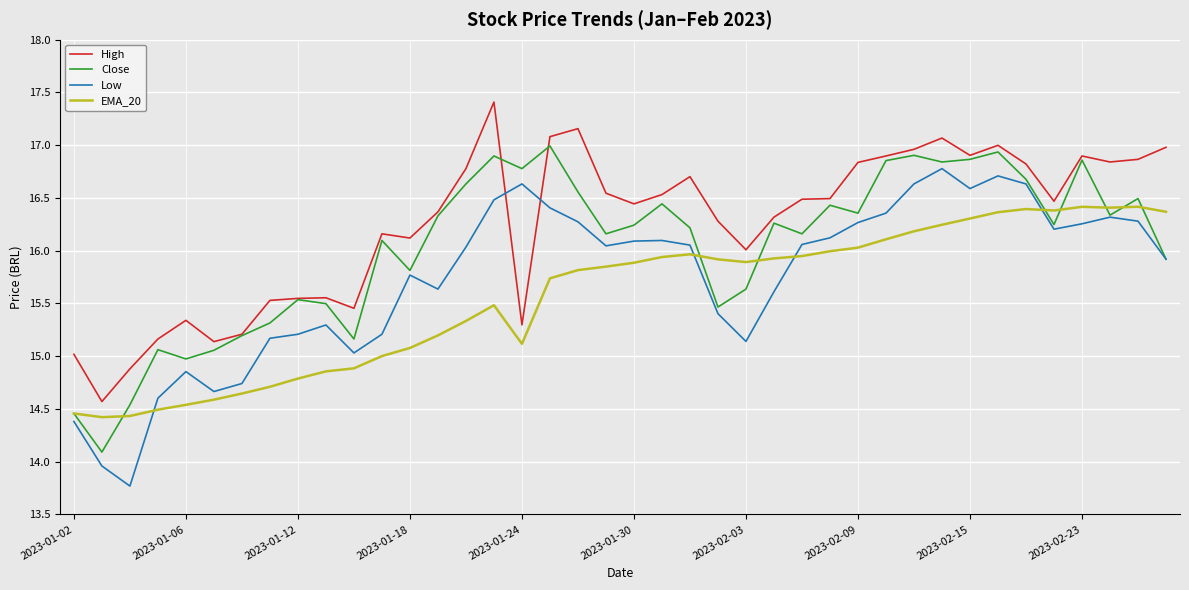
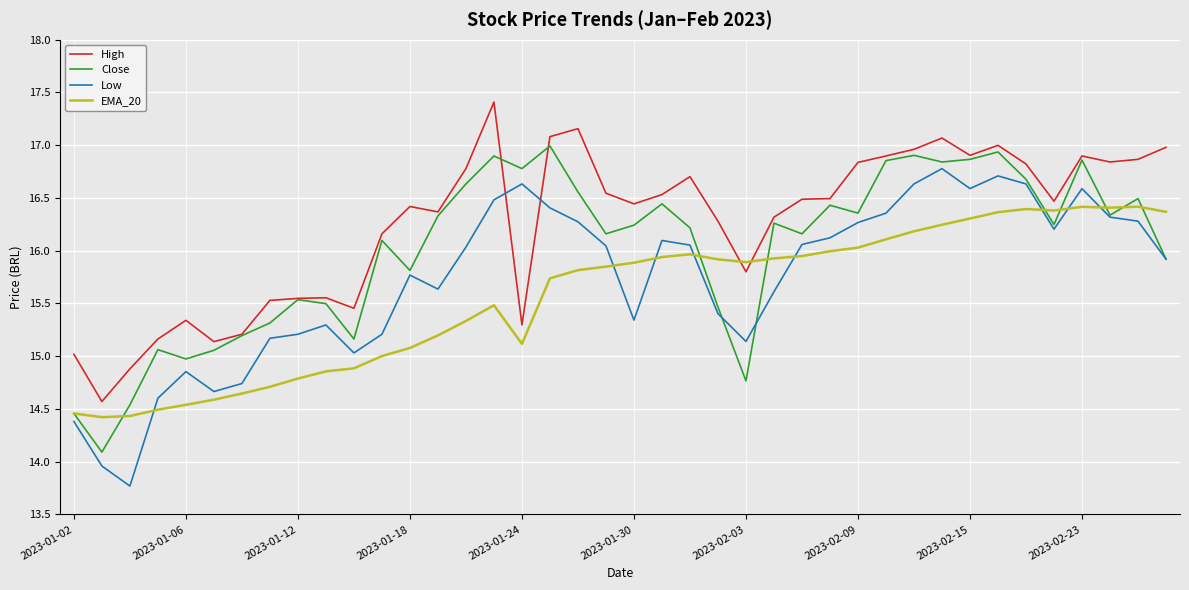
  {
    "High": {
      "2023-01-02": 15.02,
      "2023-01-06": 15.34,
-     "2023-01-18": 16.12,
+     "2023-01-18": 16.42,
      "2023-01-24": 15.30,
      "2023-01-30": 16.44,
-     "2023-02-03": 16.01,
+     "2023-02-03": 15.80,
      "2023-02-09": 16.84,
      "2023-02-15": 16.90,
      "2023-02-23": 16.90
    },
    "Close": {
      "2023-01-06": 14.97,
      "2023-01-18": 15.81,
      "2023-01-24": 16.78,
      "2023-01-30": 16.24,
-     "2023-02-03": 15.64,
+     "2023-02-03": 14.77,
      "2023-02-09": 16.36,
      "2023-02-15": 16.87,
      "2023-02-23": 16.86
    },
    "Low": {
      "2023-01-02": 14.38,
      "2023-01-06": 14.85,
      "2023-01-12": 15.21,
      "2023-01-18": 15.77,
      "2023-01-24": 16.63,
-     "2023-01-30": 16.09,
+     "2023-01-30": 15.34,
      "2023-02-03": 15.14,
      "2023-02-09": 16.27,
      "2023-02-15": 16.59,
-     "2023-02-23": 16.26
+     "2023-02-23": 16.59
    },
    "EMA_20": {
      "2023-01-06": 14.54,
      "2023-01-12": 14.79,
      "2023-01-18": 15.08,
      "2023-01-24": 15.12,
      "2023-01-30": 15.89,
      "2023-02-03": 15.89,
      "2023-02-09": 16.03,
      "2023-02-15": 16.31,
      "2023-02-23": 16.42
    }
  }
